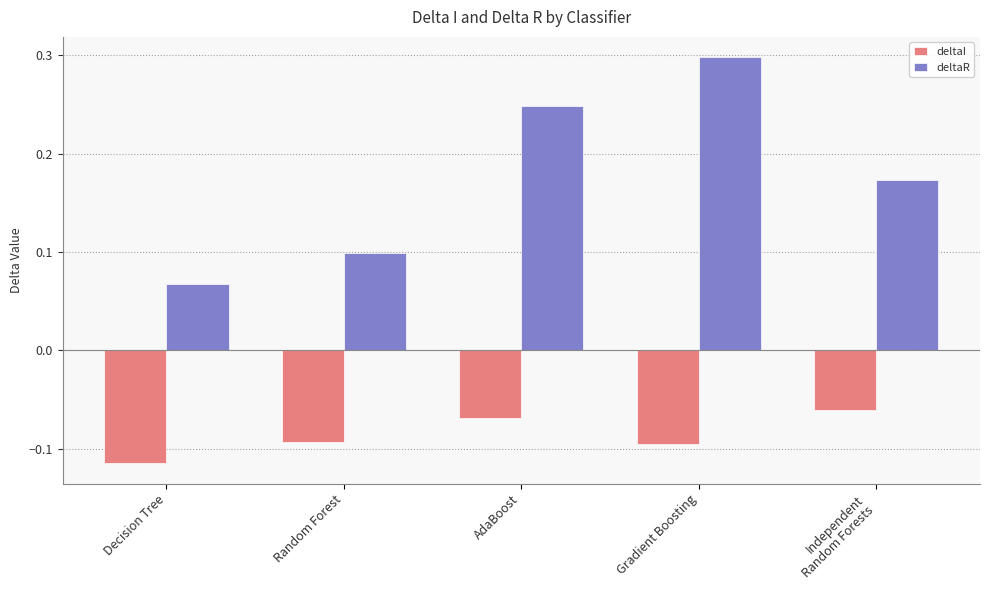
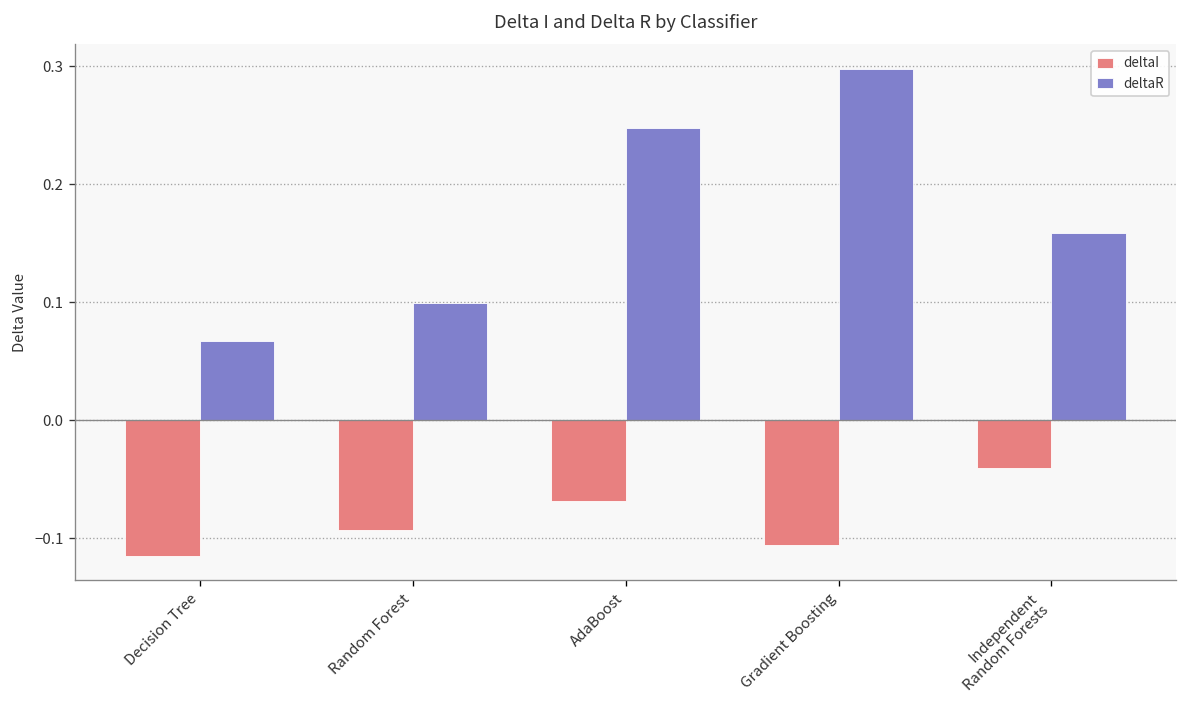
  {
    "deltaI": {
      "Decision Tree": -0.12,
      "Random Forest": -0.09,
      "AdaBoost": -0.07,
-     "Gradient Boosting": -0.10,
-     "Independent Random Forests": -0.06
+     "Gradient Boosting": -0.11,
+     "Independent Random Forests": -0.04
    },
    "deltaR": {
      "Decision Tree": 0.07,
      "Random Forest": 0.10,
      "AdaBoost": 0.25,
      "Gradient Boosting": 0.30,
-     "Independent Random Forests": 0.17
+     "Independent Random Forests": 0.16
    }
  }
